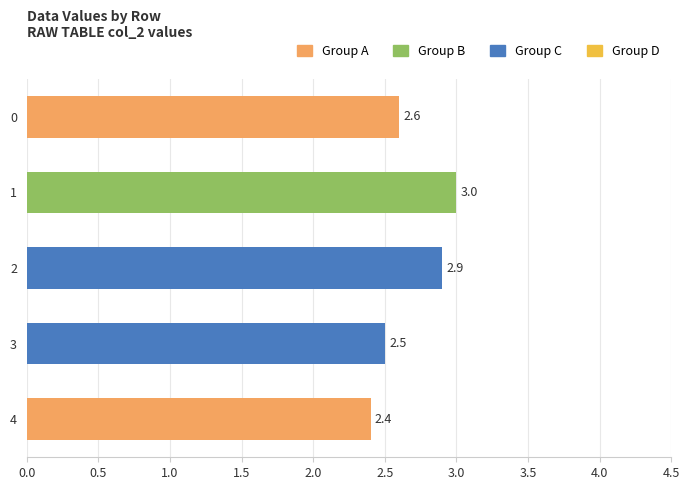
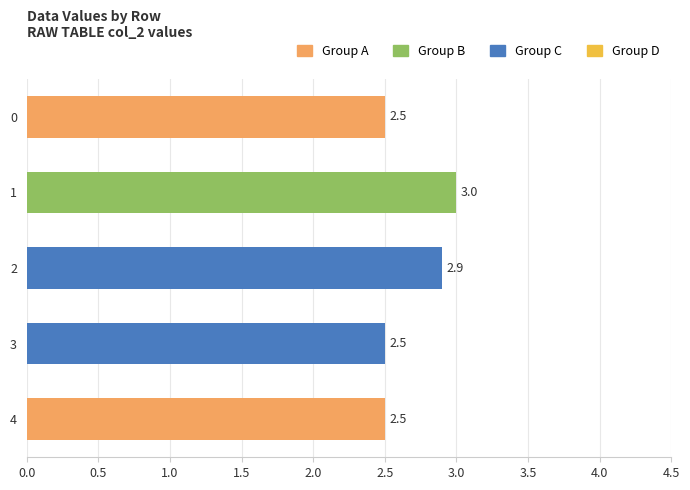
  {
-   "0": 2.6,
+   "0": 2.5,
    "1": 3.0,
    "2": 2.9,
    "3": 2.5,
-   "4": 2.4
+   "4": 2.5
  }
